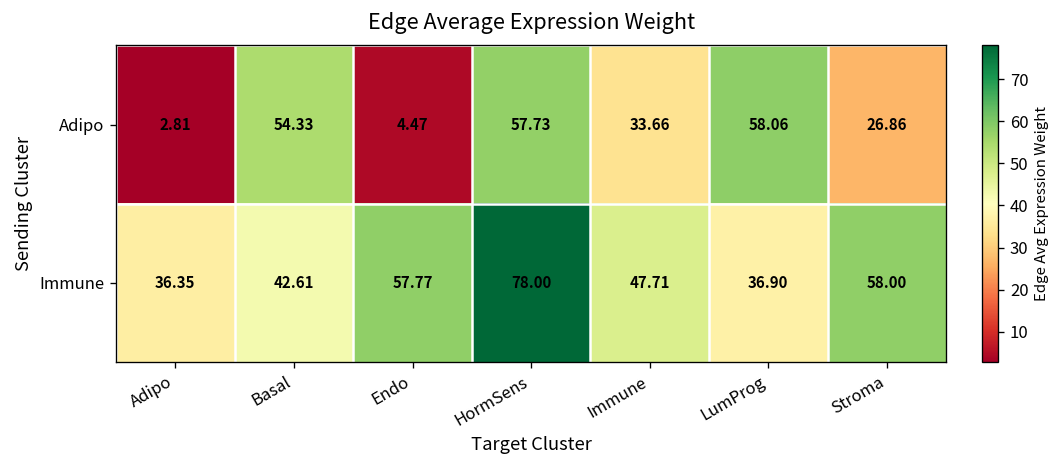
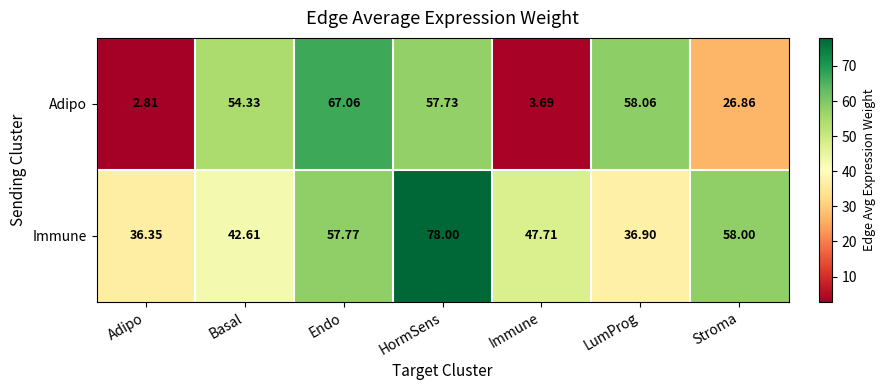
  {
    "Adipo": {
      "Adipo": 2.81,
      "Basal": 54.33,
-     "Endo": 4.47,
+     "Endo": 67.06,
      "HormSens": 57.73,
-     "Immune": 33.66,
+     "Immune": 3.69,
      "LumProg": 58.06,
      "Stroma": 26.86
    },
    "Immune": {
      "Adipo": 36.35,
      "Basal": 42.61,
      "Endo": 57.77,
      "HormSens": 78.00,
      "Immune": 47.71,
      "LumProg": 36.90,
      "Stroma": 58.00
    }
  }
